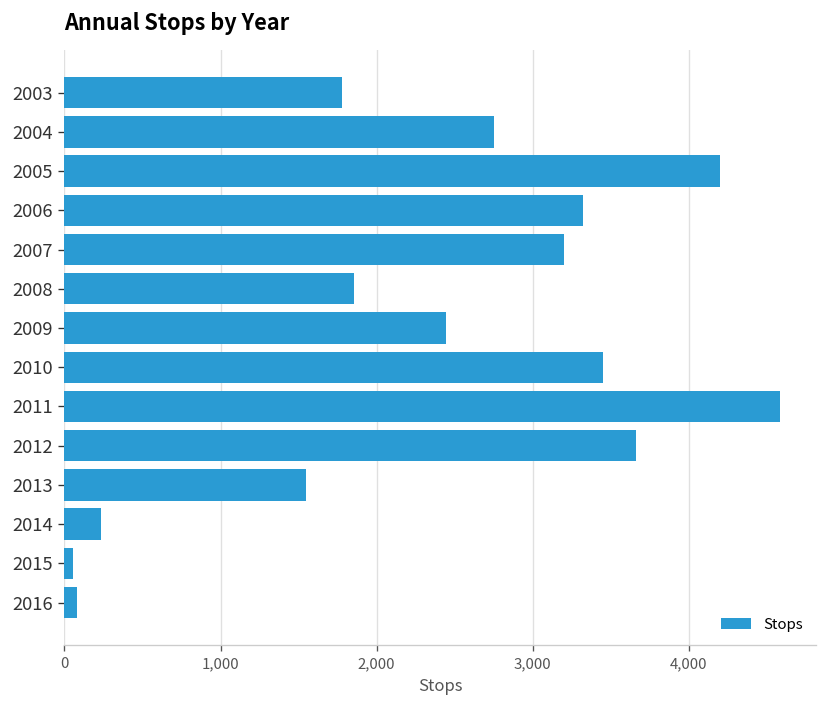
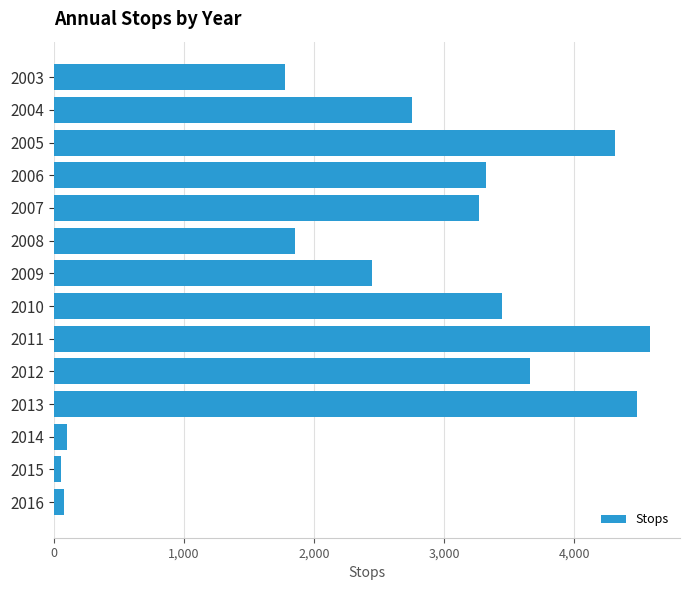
  {
    "2003": "1,780",
    "2004": "2,750",
-   "2005": "4,200",
+   "2005": "4,310",
    "2006": "3,320",
-   "2007": "3,200",
+   "2007": "3,270",
    "2008": "1,860",
    "2009": "2,450",
    "2010": "3,450",
    "2011": "4,590",
    "2012": "3,660",
-   "2013": "1,550",
-   "2014": "230",
+   "2013": "4,480",
+   "2014": "100",
    "2015": "50",
    "2016": "80"
  }
